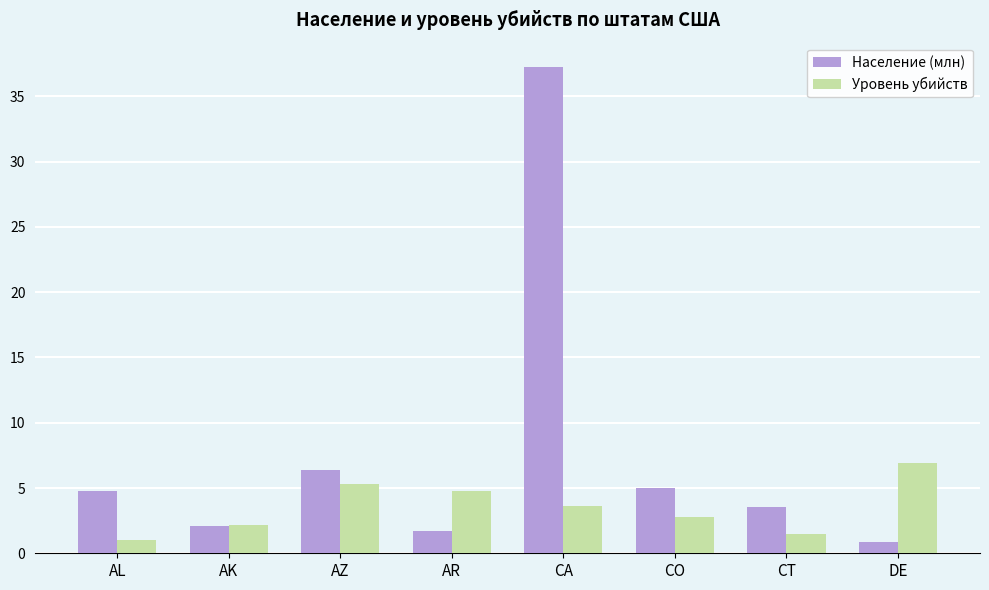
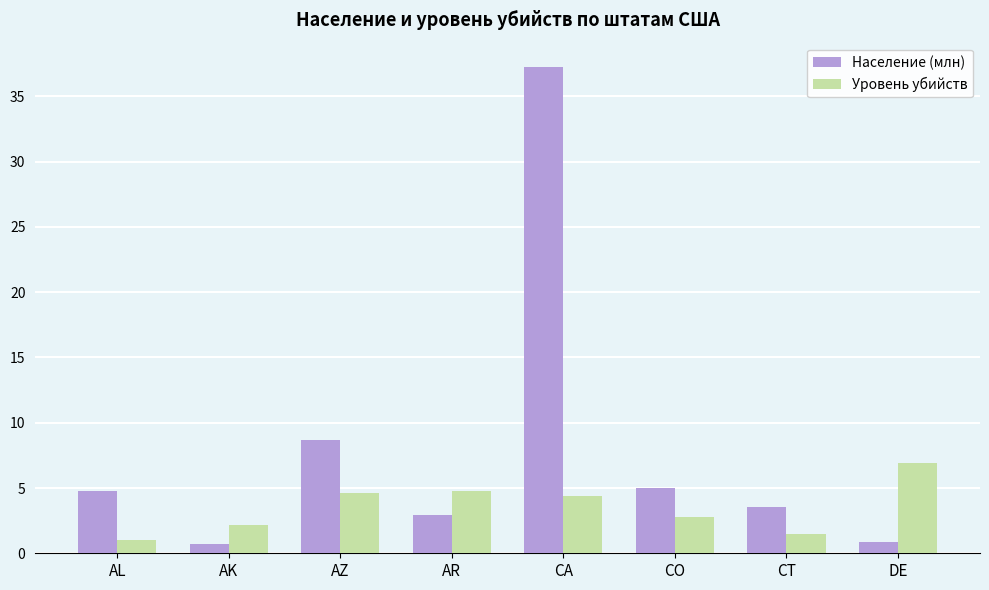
  {
    "Население (млн)": {
      "AL": 4.8,
-     "AK": 2.1,
-     "AZ": 6.4,
-     "AR": 1.7,
+     "AK": 0.7,
+     "AZ": 8.7,
+     "AR": 2.9,
      "CA": 37.3,
      "CO": 5.0,
      "CT": 3.6,
      "DE": 0.9
    },
    "Уровень убийств": {
      "AL": 1.0,
      "AK": 2.2,
-     "AZ": 5.3,
+     "AZ": 4.6,
      "AR": 4.8,
-     "CA": 3.6,
+     "CA": 4.4,
      "CO": 2.8,
      "CT": 1.5,
      "DE": 6.9
    }
  }
